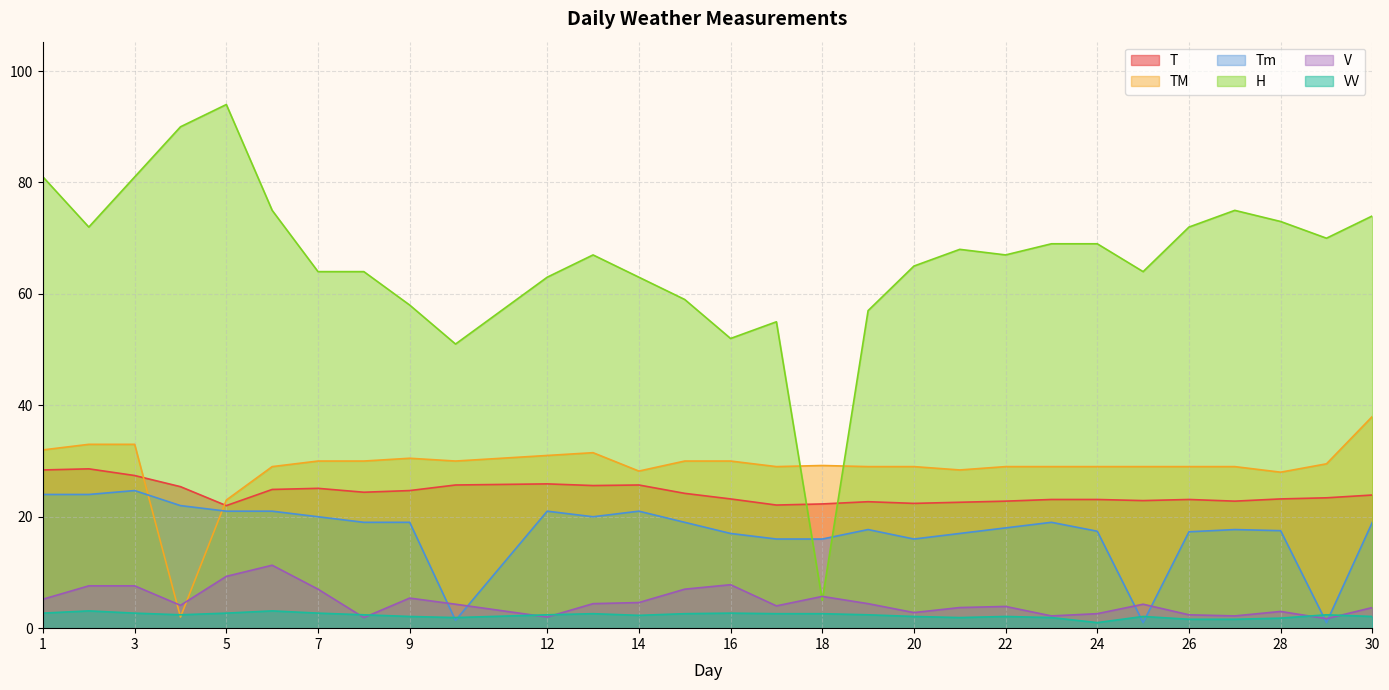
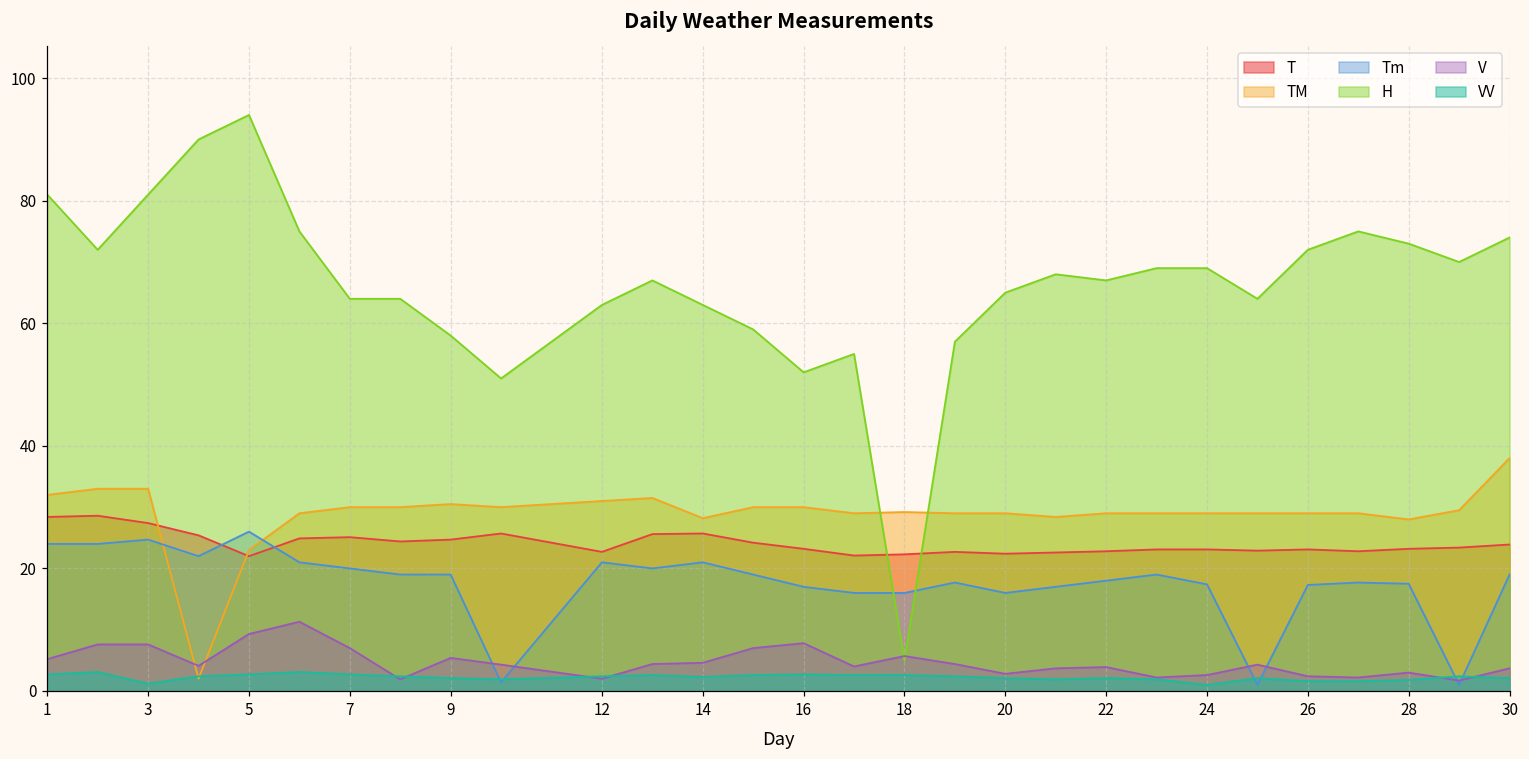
  {
    "T": {
      "1": 28,
      "3": 27,
      "5": 22,
      "7": 25,
      "9": 25,
-     "12": 26,
+     "12": 23,
      "14": 26,
      "16": 23,
      "18": 22,
      "20": 22,
      "22": 23,
      "24": 23,
      "26": 23,
      "28": 23,
      "30": 24
    },
    "TM": {
      "1": 32,
      "3": 33,
      "5": 23,
      "7": 30,
      "9": 31,
      "12": 31,
      "14": 28,
      "16": 30,
      "18": 29,
      "20": 29,
      "22": 29,
      "24": 29,
      "26": 29,
      "28": 28,
      "30": 38
    },
    "Tm": {
      "1": 24,
      "3": 25,
-     "5": 21,
+     "5": 26,
      "7": 20,
      "9": 19,
      "12": 21,
      "14": 21,
      "16": 17,
      "18": 16,
      "20": 16,
      "22": 18,
      "24": 17,
      "26": 17,
      "28": 18,
      "30": 19
    },
    "H": {
      "1": 81,
      "3": 81,
      "5": 94,
      "7": 64,
      "9": 58,
      "12": 63,
      "14": 63,
      "16": 52,
      "18": 5,
      "20": 65,
      "22": 67,
      "24": 69,
      "26": 72,
      "28": 73,
      "30": 74
    },
    "V": {
      "1": 5,
      "3": 8,
      "5": 9,
      "7": 7,
      "9": 5,
      "14": 5,
      "16": 8,
      "18": 6,
      "20": 3,
      "22": 4,
      "24": 3,
      "26": 2,
      "28": 3,
      "30": 4
    },
    "VV": {
      "1": 3,
-     "3": 3,
+     "3": 1,
      "5": 3,
      "7": 3,
      "9": 2,
      "14": 2,
      "16": 3,
      "18": 3,
      "20": 2,
      "22": 2,
      "24": 1,
      "26": 2,
      "28": 2,
      "30": 2
    }
  }
